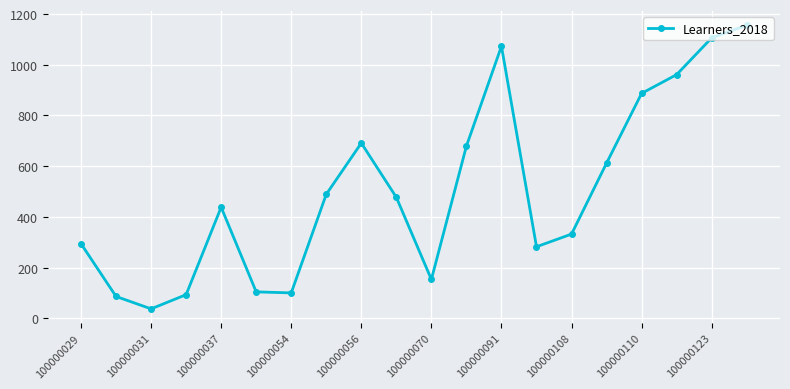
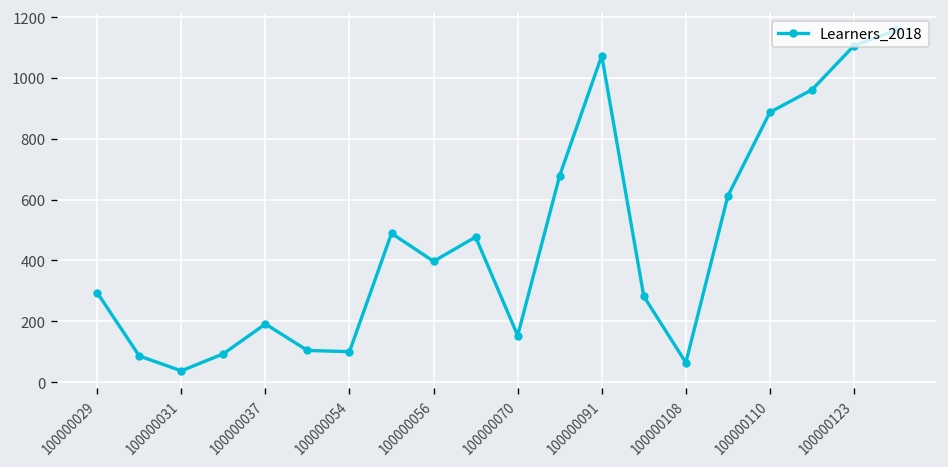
  {
    "100000029": 290,
    "100000031": 40,
-   "100000037": 440,
+   "100000037": 190,
    "100000054": 100,
-   "100000056": 690,
+   "100000056": 400,
    "100000070": 150,
    "100000091": 1070,
-   "100000108": 330,
+   "100000108": 60,
    "100000110": 890
  }
